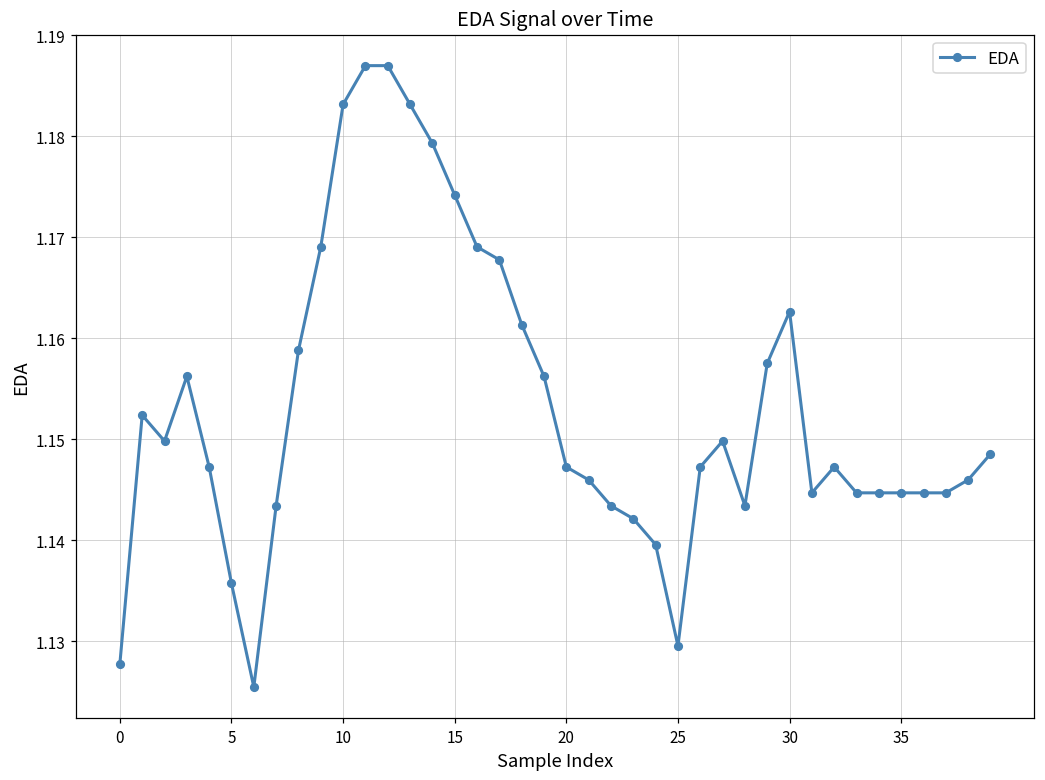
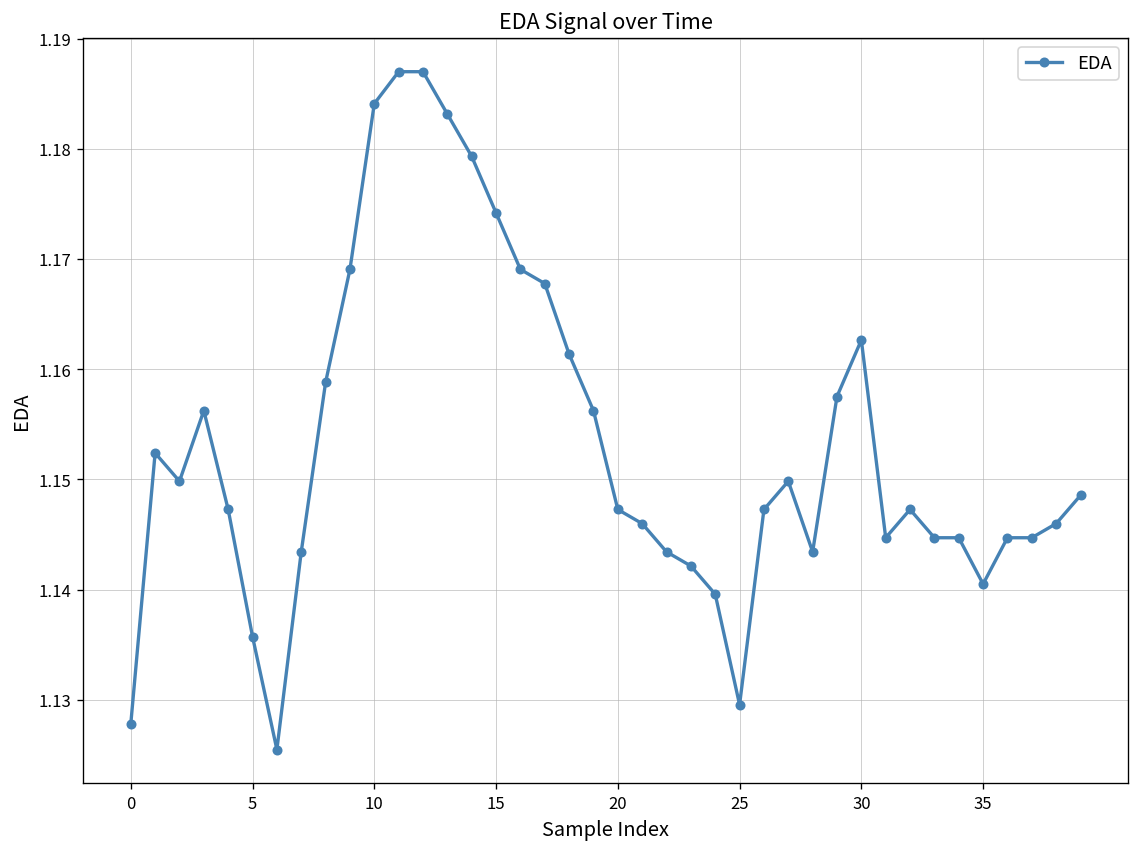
  {
    "0": 1.128,
    "5": 1.136,
-   "10": 1.183,
+   "10": 1.184,
    "15": 1.174,
    "20": 1.147,
    "25": 1.130,
    "30": 1.163,
-   "35": 1.145
+   "35": 1.141
  }
